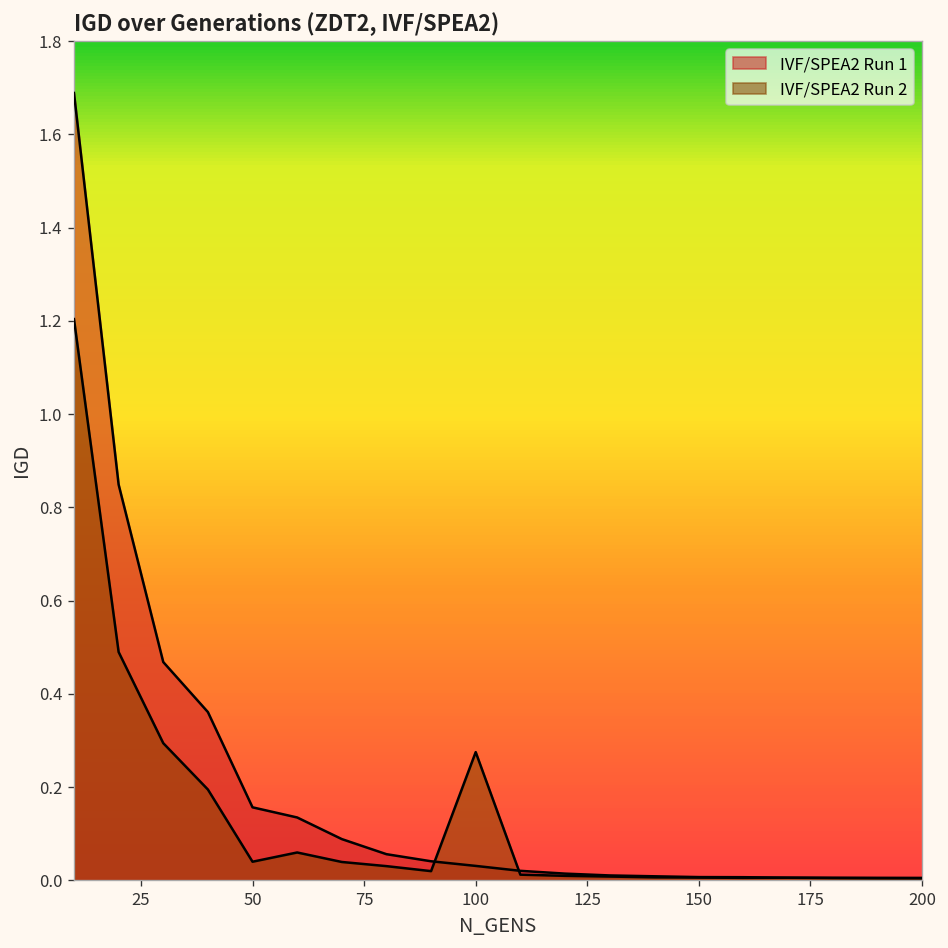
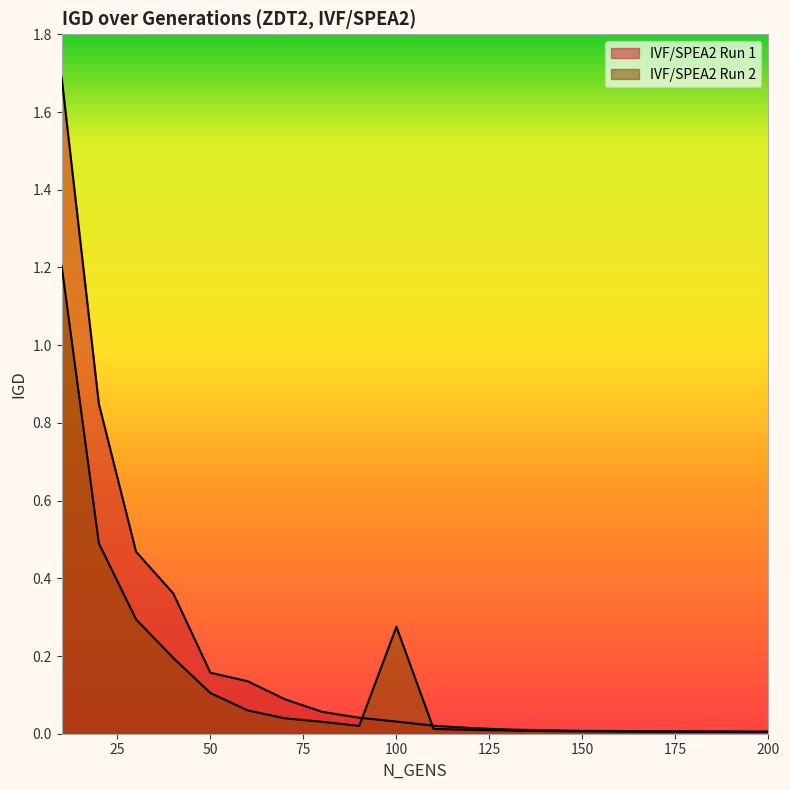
  {
    "IVF/SPEA2 Run 1": {
      "50": 0.16,
      "100": 0.03
    },
    "IVF/SPEA2 Run 2": {
-     "50": 0.04,
+     "50": 0.10,
      "100": 0.28
    }
  }
